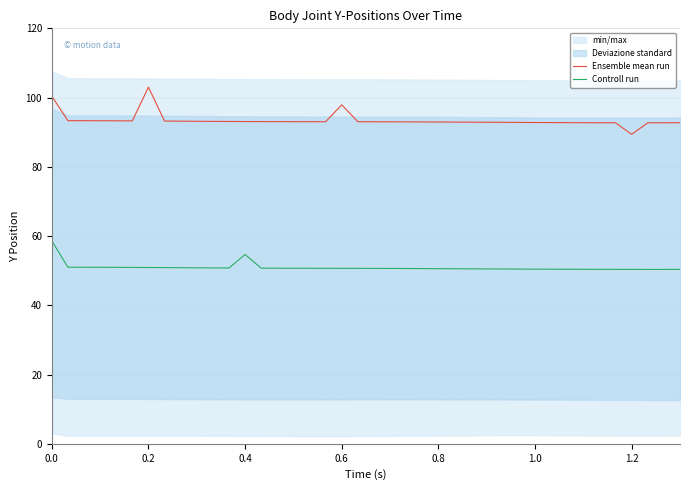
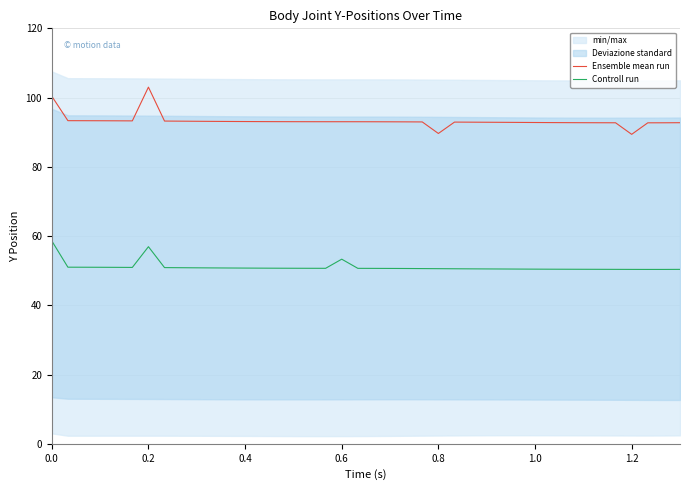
  {
    "Ensemble mean run": {
      "0.0": 100,
      "0.2": 103,
      "0.4": 93,
-     "0.6": 98,
-     "0.8": 93,
+     "0.6": 93,
+     "0.8": 90,
      "1.0": 93,
      "1.2": 89
    },
    "Controll run": {
      "0.0": 59,
-     "0.2": 51,
-     "0.4": 55,
-     "0.6": 51,
+     "0.2": 57,
+     "0.4": 51,
+     "0.6": 53,
      "0.8": 51,
      "1.0": 50,
      "1.2": 50
    }
  }
